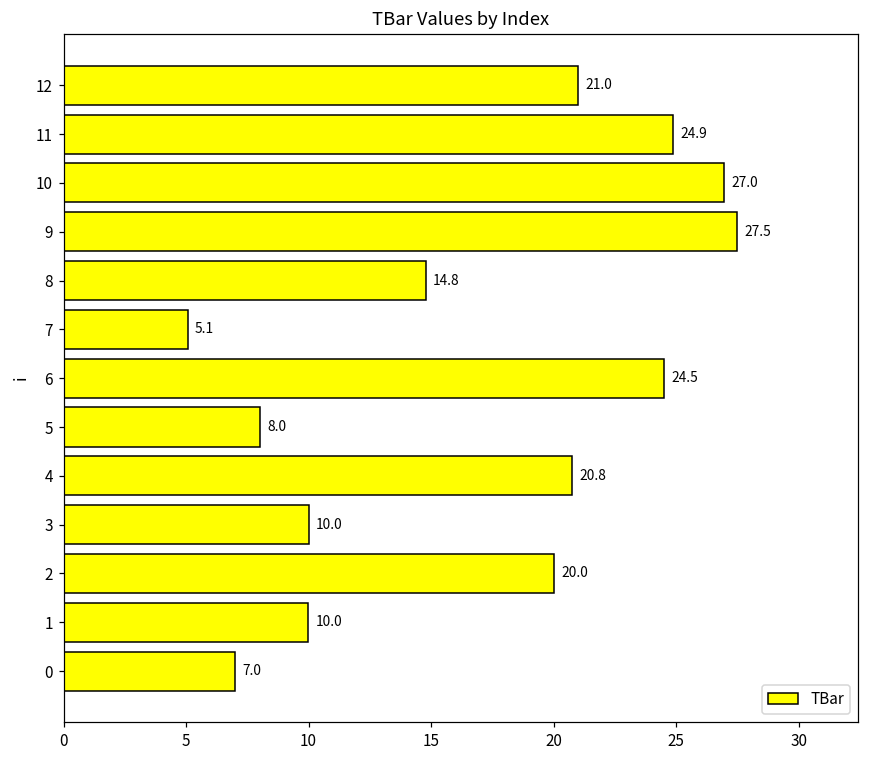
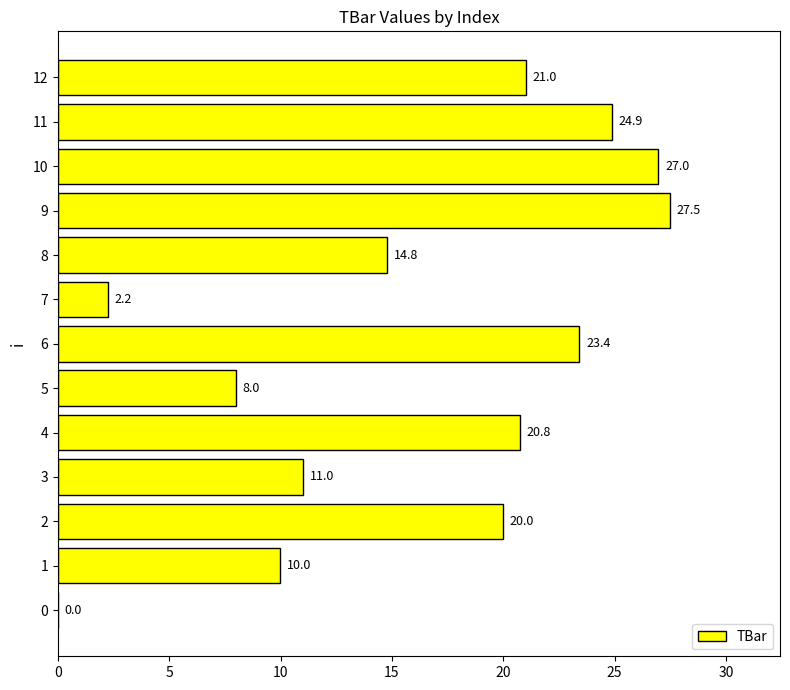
  {
    "12": 21.0,
    "11": 24.9,
    "10": 27.0,
    "9": 27.5,
    "8": 14.8,
-   "7": 5.1,
-   "6": 24.5,
+   "7": 2.2,
+   "6": 23.4,
    "5": 8.0,
    "4": 20.8,
-   "3": 10.0,
+   "3": 11.0,
    "2": 20.0,
    "1": 10.0,
-   "0": 7.0
+   "0": 0.0
  }
